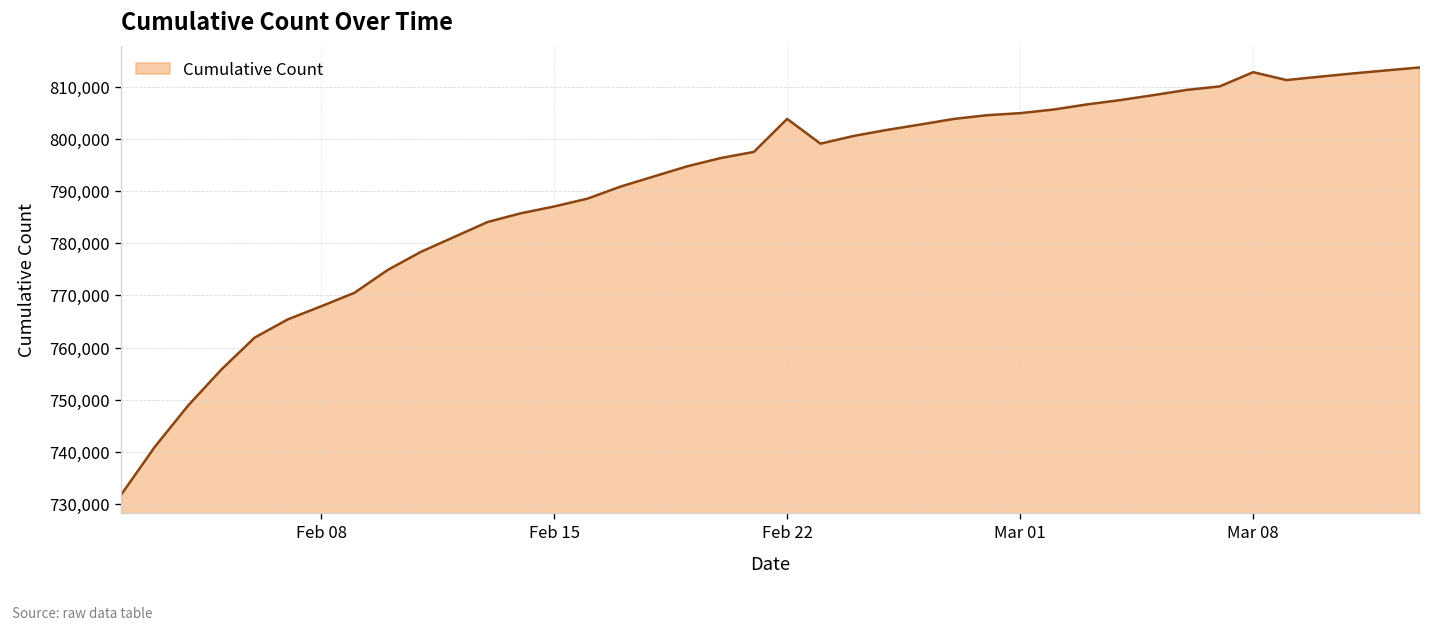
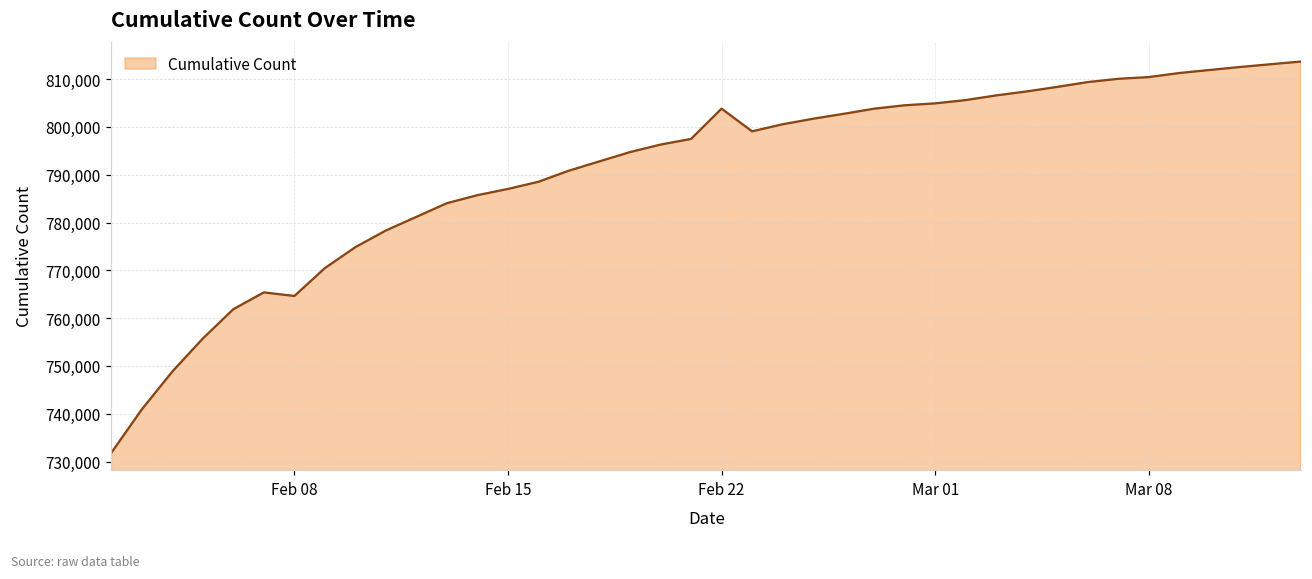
  {
-   "Feb 08": "768,000",
+   "Feb 08": "765,000",
    "Feb 15": "787,000",
    "Feb 22": "804,000",
    "Mar 01": "805,000",
-   "Mar 08": "813,000"
+   "Mar 08": "810,000"
  }
